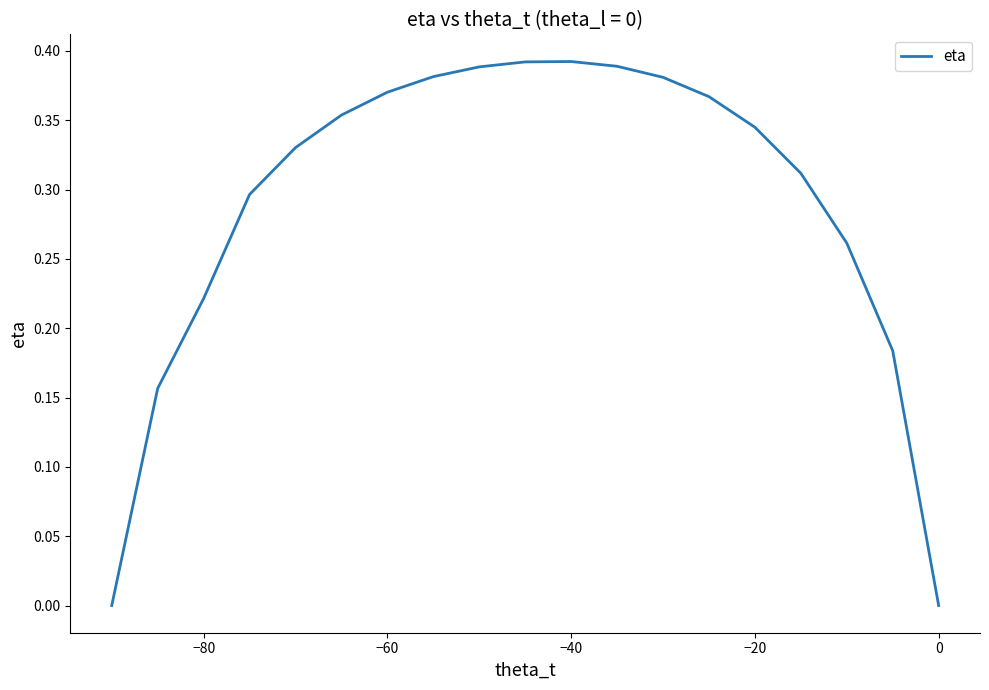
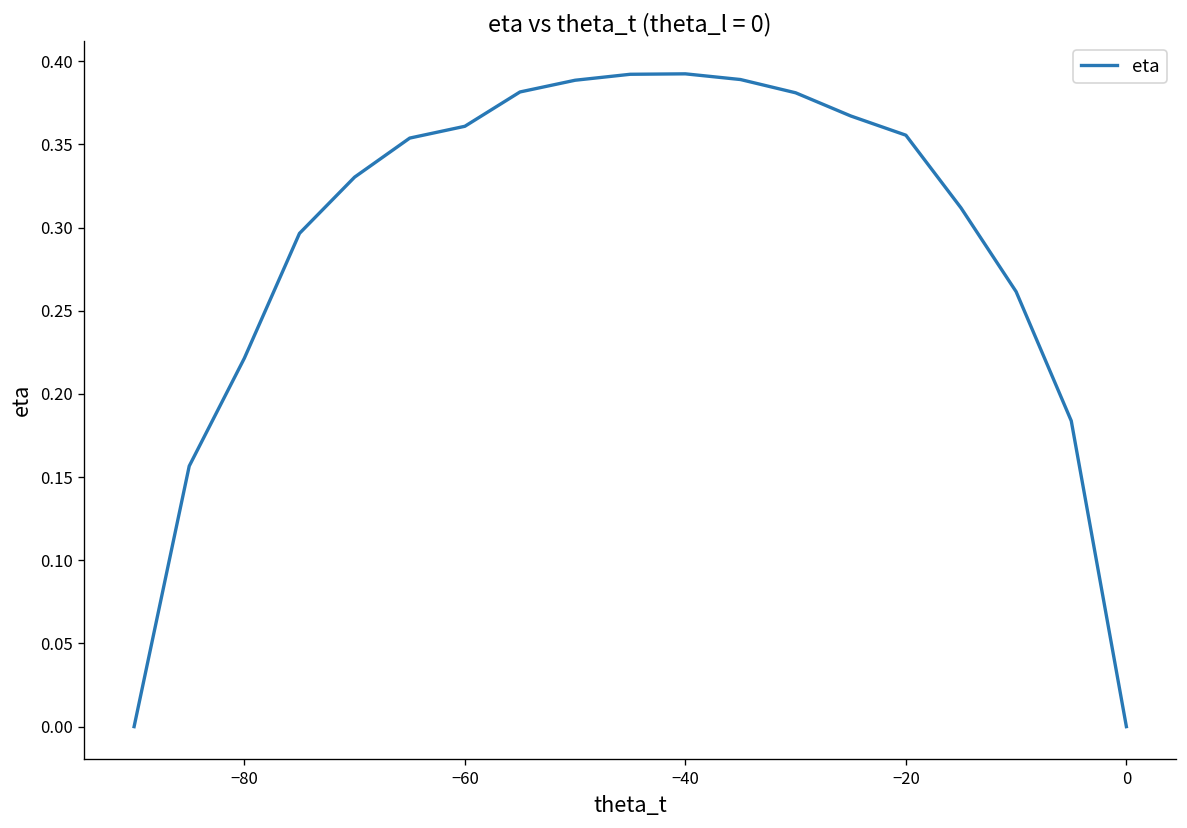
  {
    "−80": 0.221,
-   "−60": 0.370,
+   "−60": 0.361,
    "−40": 0.392,
-   "−20": 0.345,
+   "−20": 0.355,
    "0": 0.000
  }
